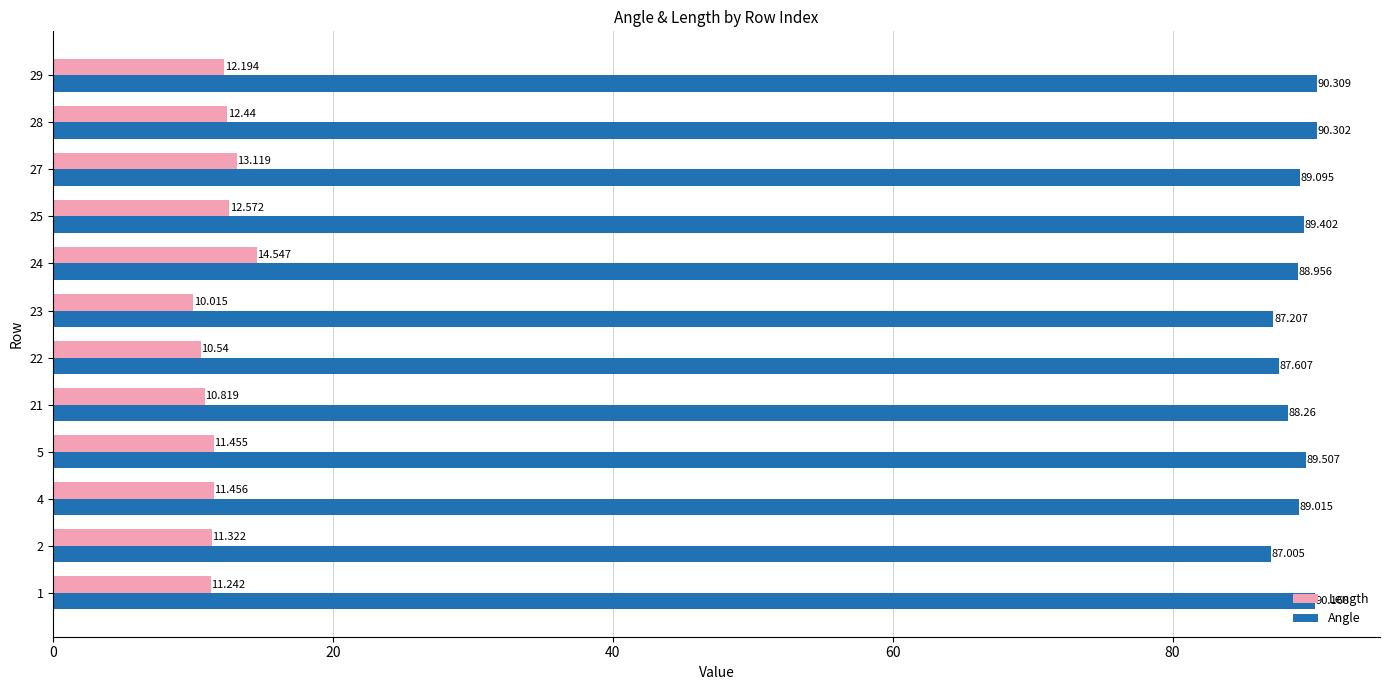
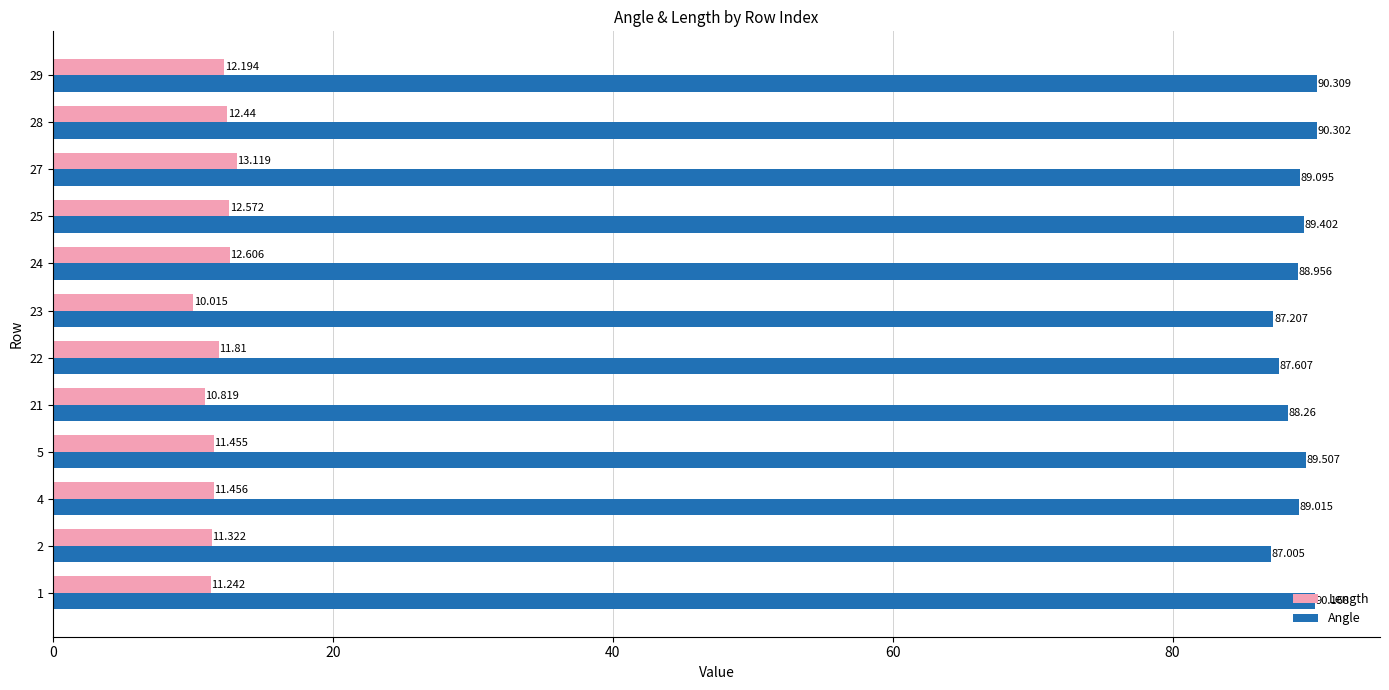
  {
    "Length": {
      "29": 12.194,
      "28": 12.44,
      "27": 13.119,
      "25": 12.572,
-     "24": 14.547,
+     "24": 12.606,
      "23": 10.015,
-     "22": 10.54,
+     "22": 11.81,
      "21": 10.819,
      "5": 11.455,
      "4": 11.456,
      "2": 11.322,
      "1": 11.242
    },
    "Angle": {
      "29": 90.309,
      "28": 90.302,
      "27": 89.095,
      "25": 89.402,
      "24": 88.956,
      "23": 87.207,
      "22": 87.607,
      "21": 88.26,
      "5": 89.507,
      "4": 89.015,
      "2": 87.005,
      "1": 90.168
    }
  }
